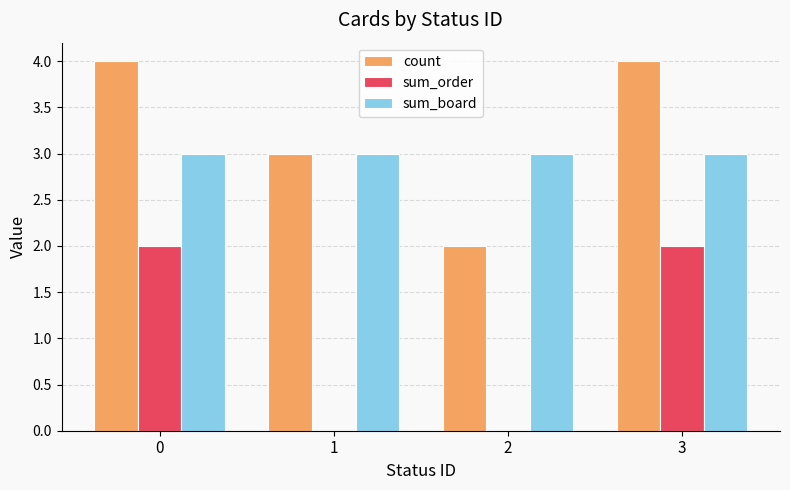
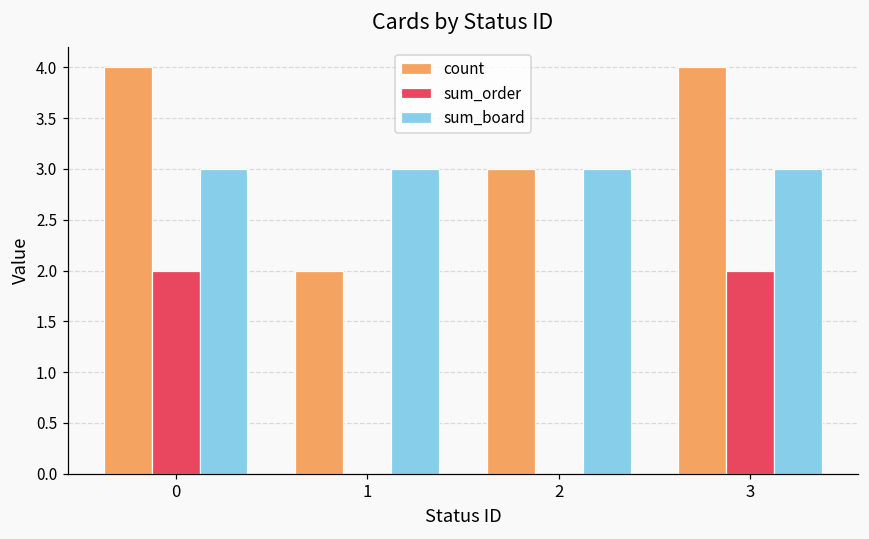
  {
    "count": {
      "0": 4,
-     "1": 3,
-     "2": 2,
+     "1": 2,
+     "2": 3,
      "3": 4
    },
    "sum_order": {
      "0": 2,
      "1": 0,
      "2": 0,
      "3": 2
    },
    "sum_board": {
      "0": 3,
      "1": 3,
      "2": 3,
      "3": 3
    }
  }
